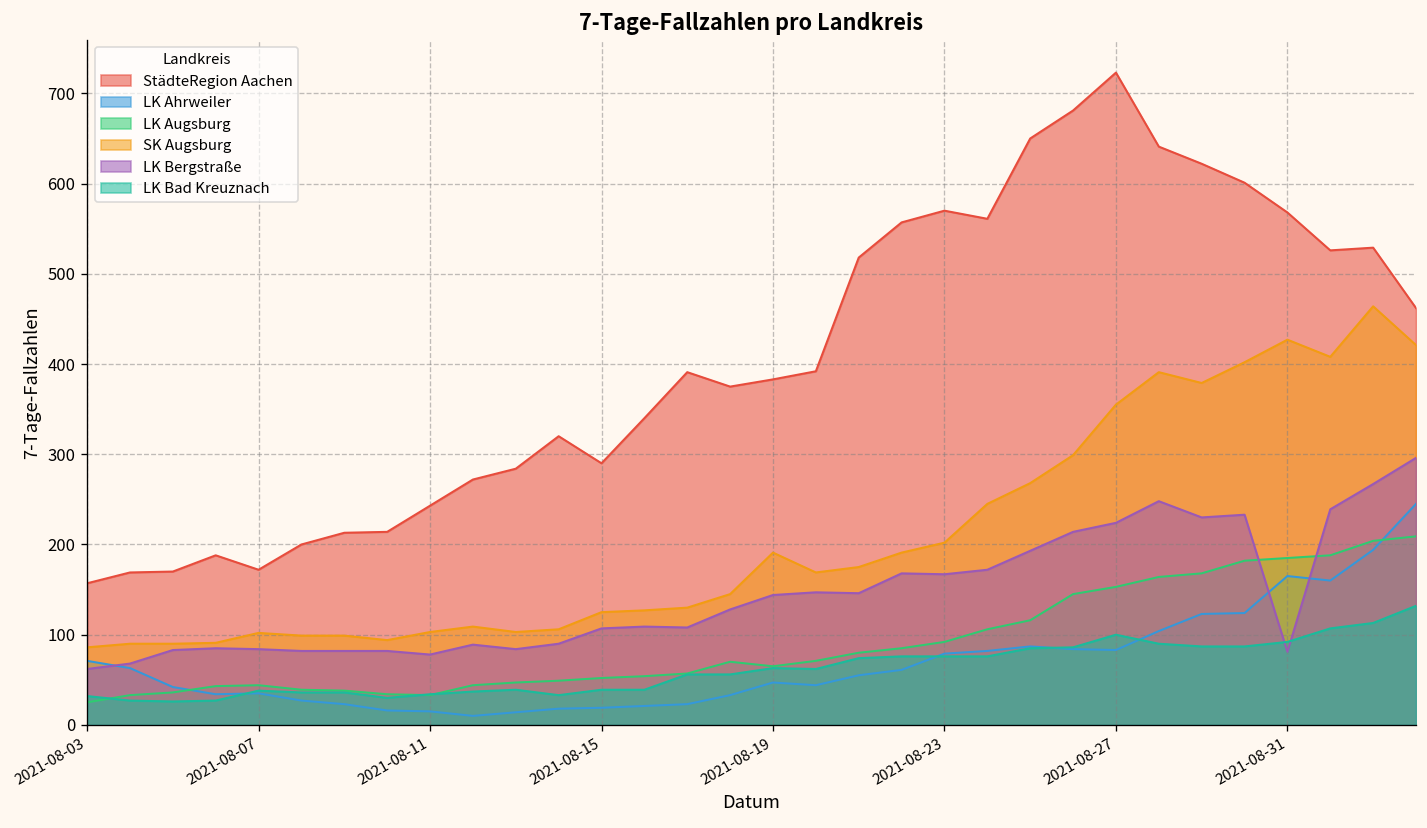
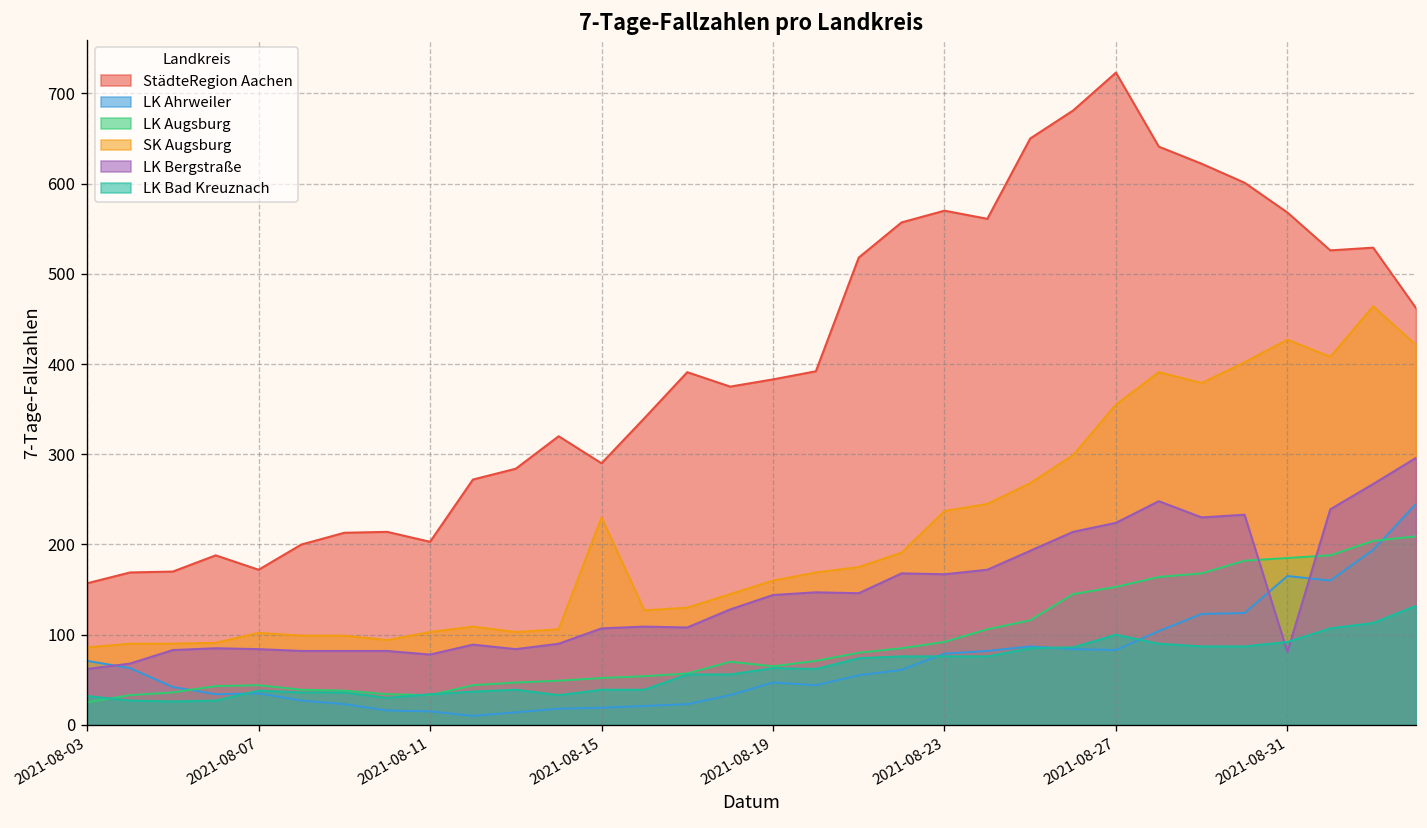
  {
    "StädteRegion Aachen": {
      "2021-08-03": 160,
      "2021-08-07": 170,
-     "2021-08-11": 240,
+     "2021-08-11": 200,
      "2021-08-15": 290,
      "2021-08-19": 380,
      "2021-08-23": 570,
      "2021-08-27": 720,
      "2021-08-31": 570
    },
    "LK Ahrweiler": {
      "2021-08-03": 70,
      "2021-08-11": 20,
      "2021-08-15": 20,
      "2021-08-19": 50,
      "2021-08-27": 80,
      "2021-08-31": 170
    },
    "SK Augsburg": {
      "2021-08-03": 90,
      "2021-08-07": 100,
      "2021-08-11": 100,
-     "2021-08-15": 130,
-     "2021-08-19": 190,
-     "2021-08-23": 200,
+     "2021-08-15": 230,
+     "2021-08-19": 160,
+     "2021-08-23": 240,
      "2021-08-27": 360,
      "2021-08-31": 430
    },
    "LK Bergstraße": {
      "2021-08-03": 60,
      "2021-08-07": 80,
      "2021-08-11": 80,
      "2021-08-15": 110,
      "2021-08-19": 140,
      "2021-08-23": 170,
      "2021-08-27": 220,
      "2021-08-31": 80
    }
  }
